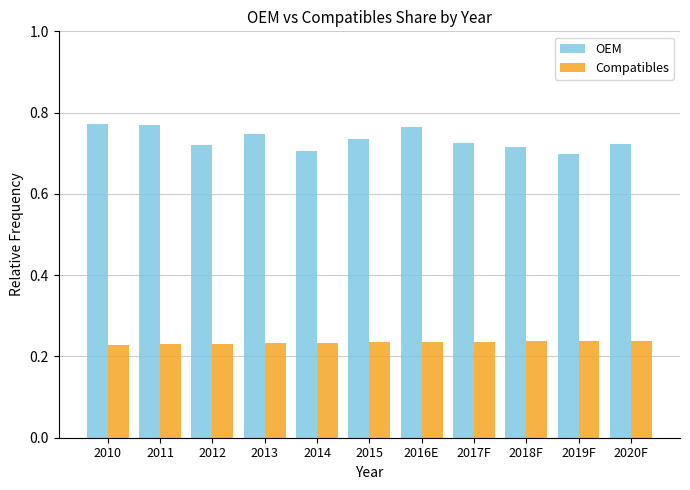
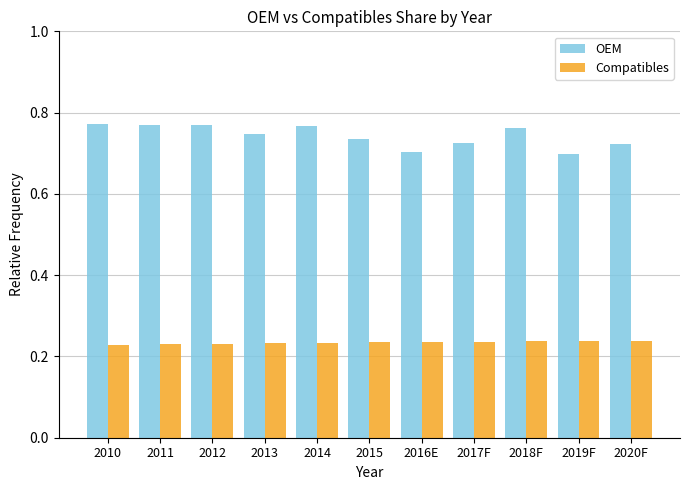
  {
    "OEM": {
      "2010": 0.77,
      "2011": 0.77,
-     "2012": 0.72,
+     "2012": 0.77,
      "2013": 0.75,
-     "2014": 0.71,
+     "2014": 0.77,
      "2015": 0.74,
-     "2016E": 0.76,
+     "2016E": 0.70,
      "2017F": 0.73,
-     "2018F": 0.71,
+     "2018F": 0.76,
      "2019F": 0.70,
      "2020F": 0.72
    },
    "Compatibles": {
      "2010": 0.23,
      "2011": 0.23,
      "2012": 0.23,
      "2013": 0.23,
      "2014": 0.23,
      "2015": 0.23,
      "2016E": 0.24,
      "2017F": 0.24,
      "2018F": 0.24,
      "2019F": 0.24,
      "2020F": 0.24
    }
  }
